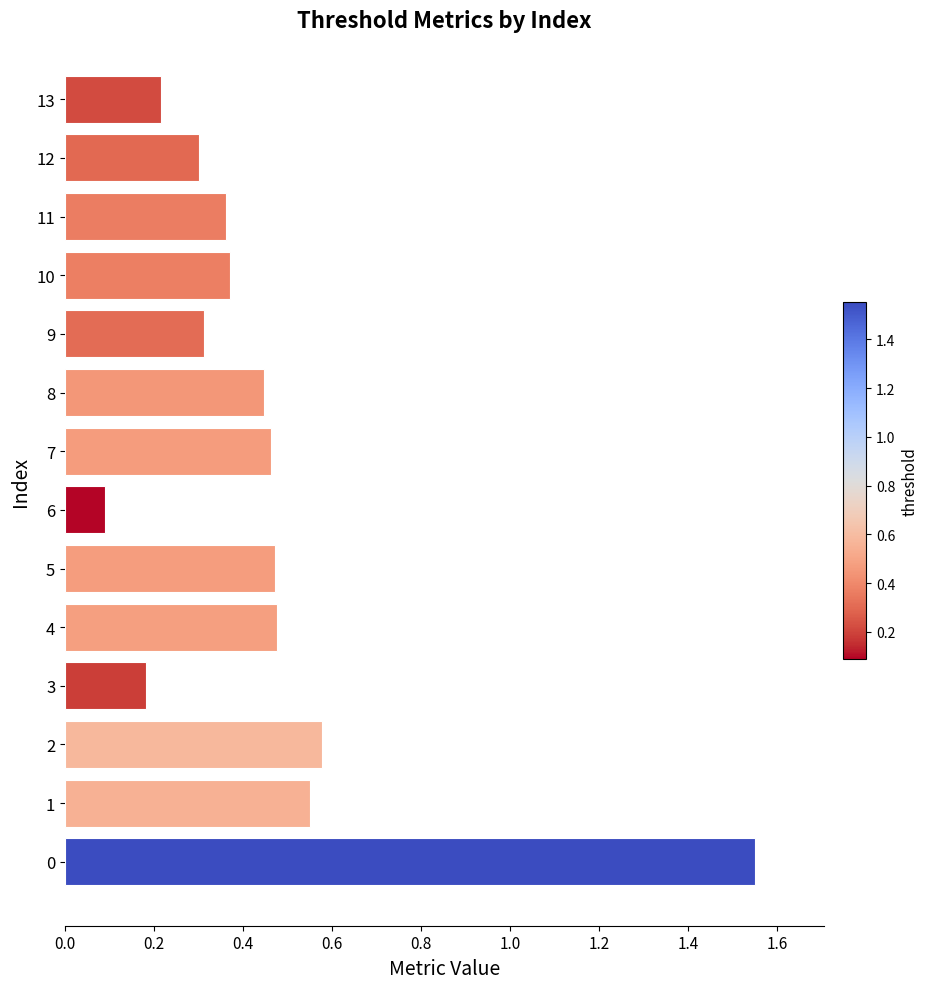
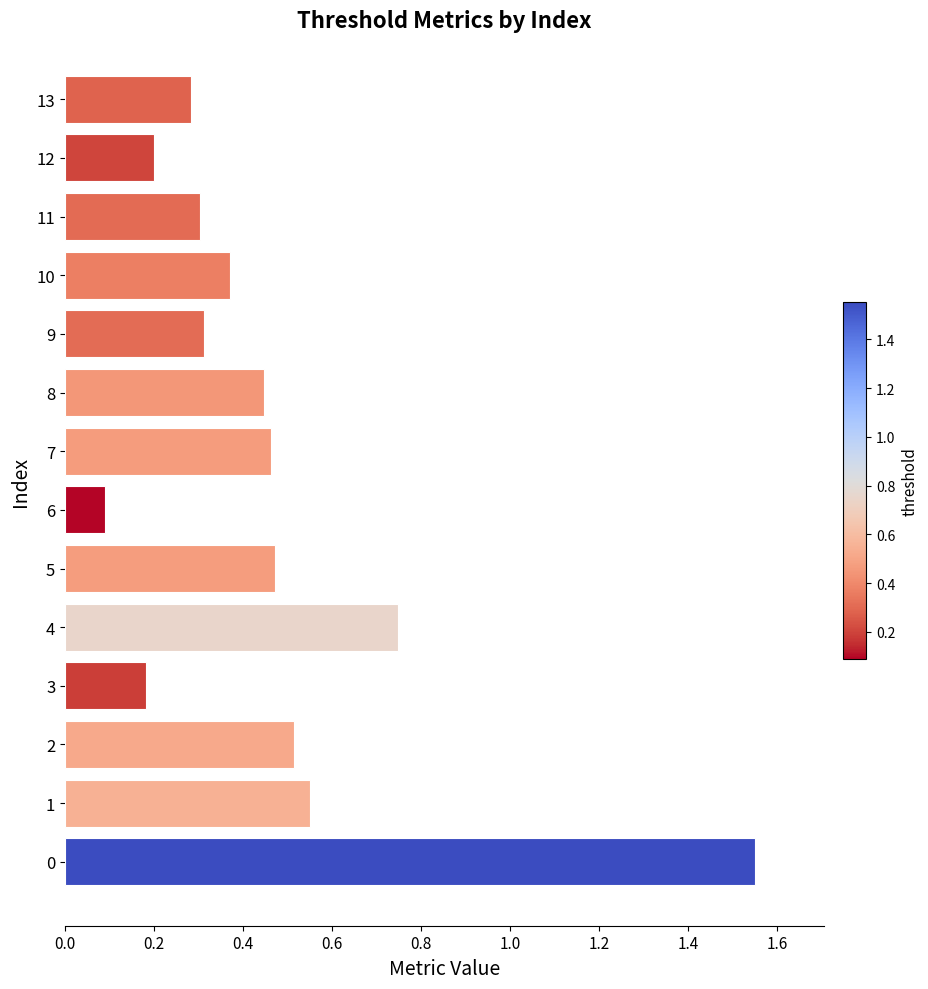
  {
-   "13": 0.22,
-   "12": 0.3,
-   "11": 0.36,
+   "13": 0.28,
+   "12": 0.2,
+   "11": 0.30,
    "10": 0.37,
    "9": 0.31,
    "8": 0.45,
    "7": 0.46,
    "6": 0.09,
    "5": 0.47,
-   "4": 0.48,
+   "4": 0.75,
    "3": 0.18,
-   "2": 0.58,
+   "2": 0.51,
    "1": 0.55,
    "0": 1.55
  }
